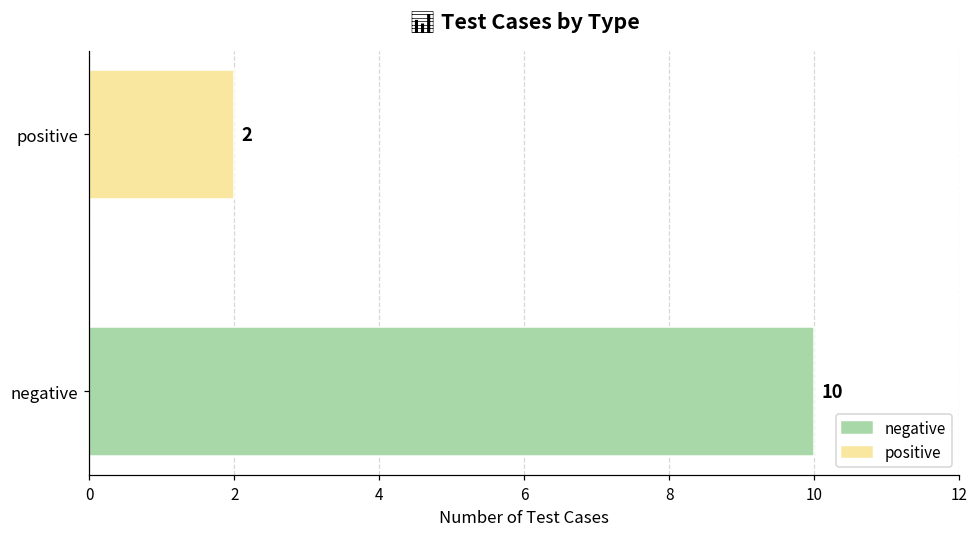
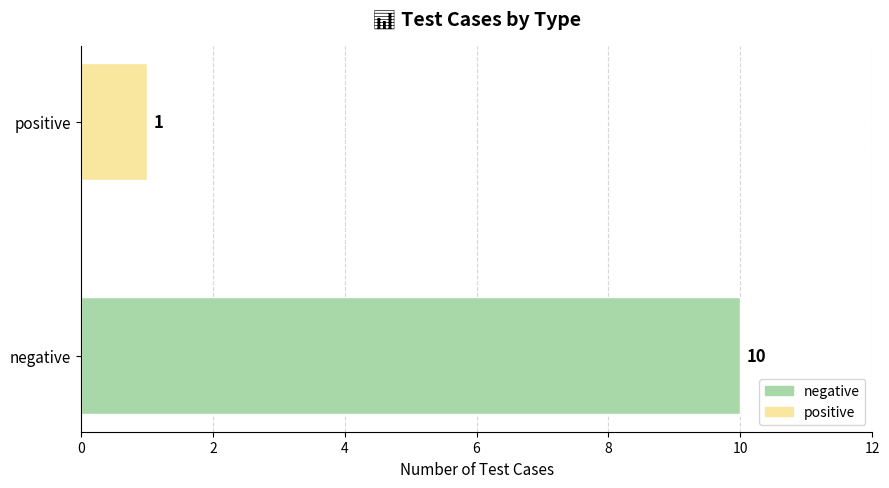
  {
-   "positive": 2,
+   "positive": 1,
    "negative": 10
  }
